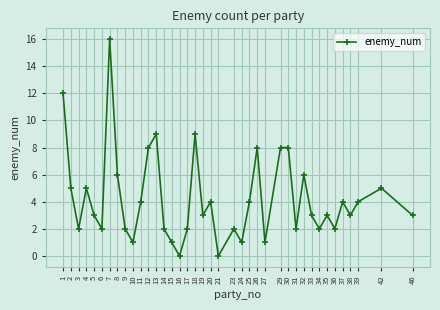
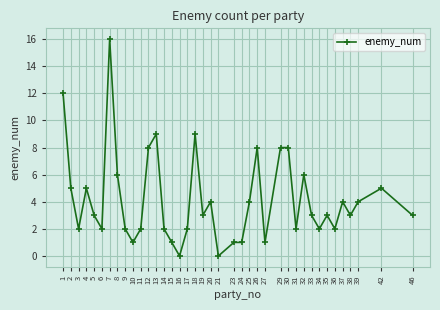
  {
    "1": 12,
    "2": 5,
    "3": 2,
    "4": 5,
    "5": 3,
    "6": 2,
    "7": 16,
    "8": 6,
    "9": 2,
    "10": 1,
-   "11": 4,
+   "11": 2,
    "12": 8,
    "13": 9,
    "14": 2,
    "15": 1,
    "16": 0,
    "17": 2,
    "18": 9,
    "19": 3,
    "20": 4,
    "21": 0,
-   "23": 2,
+   "23": 1,
    "24": 1,
    "25": 4,
    "26": 8,
    "27": 1,
    "29": 8,
    "30": 8,
    "31": 2,
    "32": 6,
    "33": 3,
    "34": 2,
    "35": 3,
    "36": 2,
    "37": 4,
    "38": 3,
    "39": 4,
    "42": 5,
    "46": 3
  }
